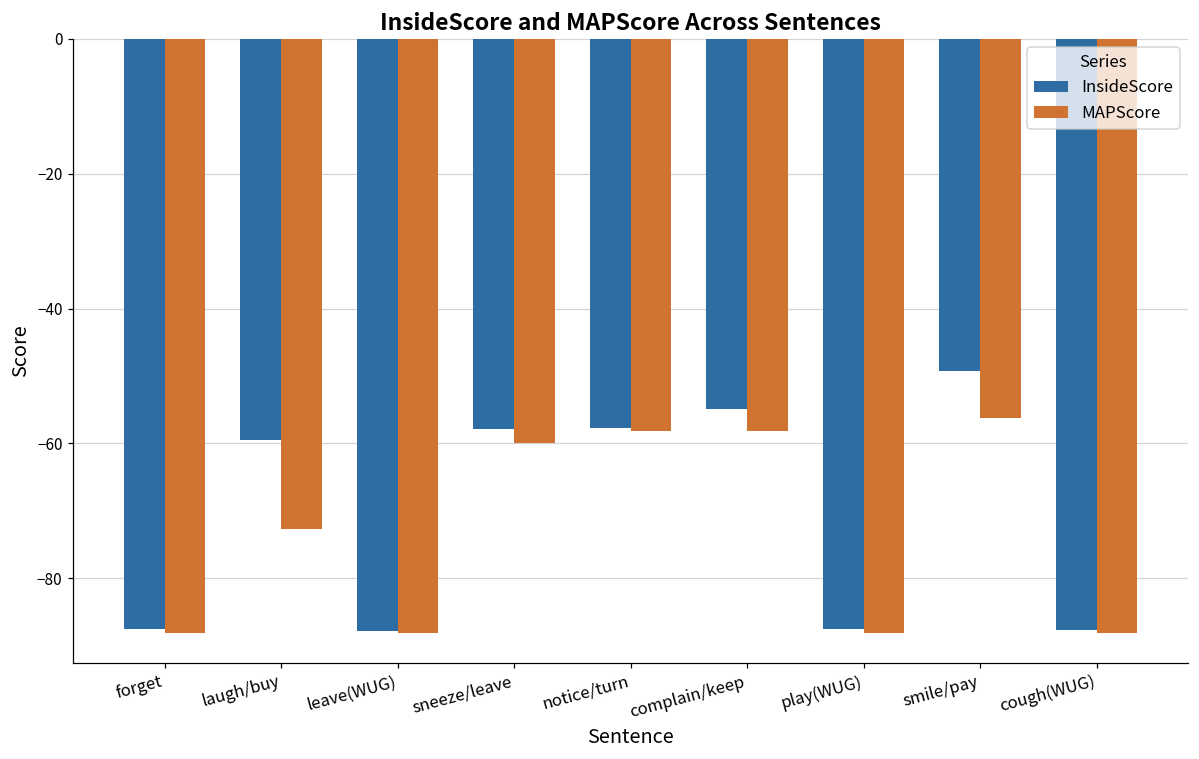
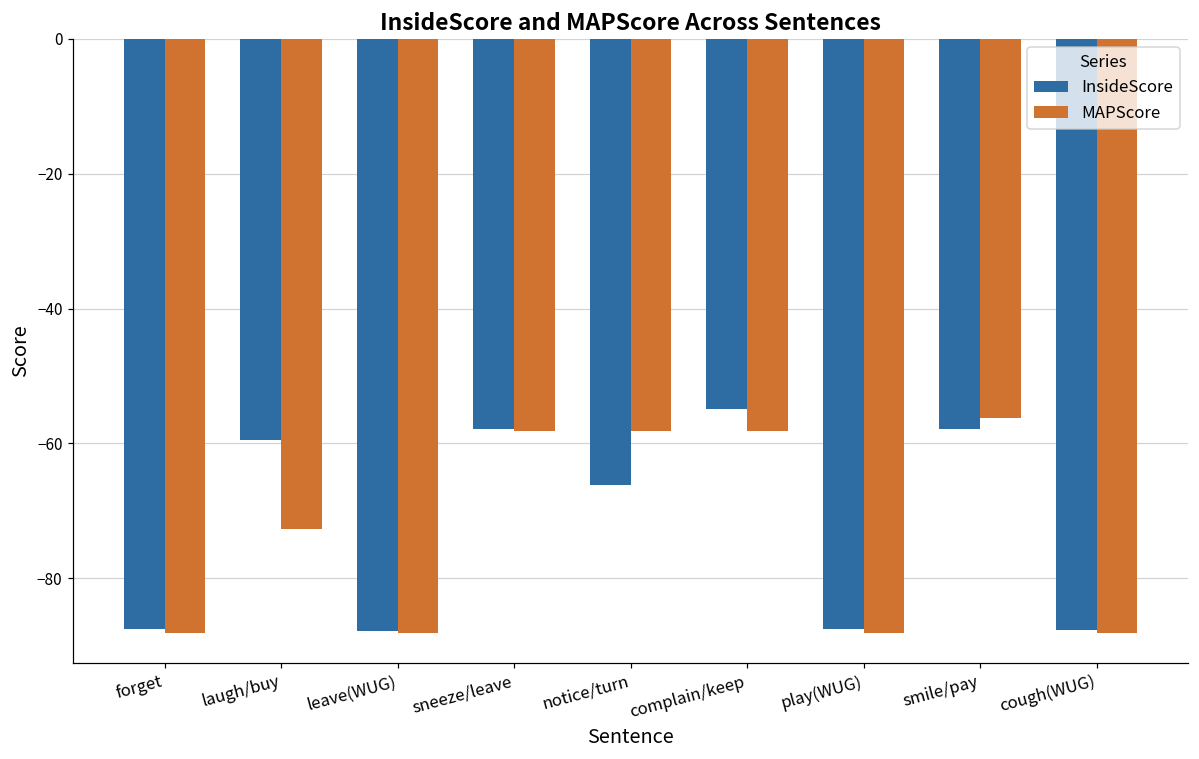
  {
    "InsideScore": {
      "forget": -88,
      "laugh/buy": -59,
      "leave(WUG)": -88,
      "sneeze/leave": -58,
-     "notice/turn": -58,
+     "notice/turn": -66,
      "complain/keep": -55,
      "play(WUG)": -87,
-     "smile/pay": -49,
+     "smile/pay": -58,
      "cough(WUG)": -88
    },
    "MAPScore": {
      "forget": -88,
      "laugh/buy": -73,
      "leave(WUG)": -88,
-     "sneeze/leave": -60,
+     "sneeze/leave": -58,
      "notice/turn": -58,
      "complain/keep": -58,
      "play(WUG)": -88,
      "smile/pay": -56,
      "cough(WUG)": -88
    }
  }
